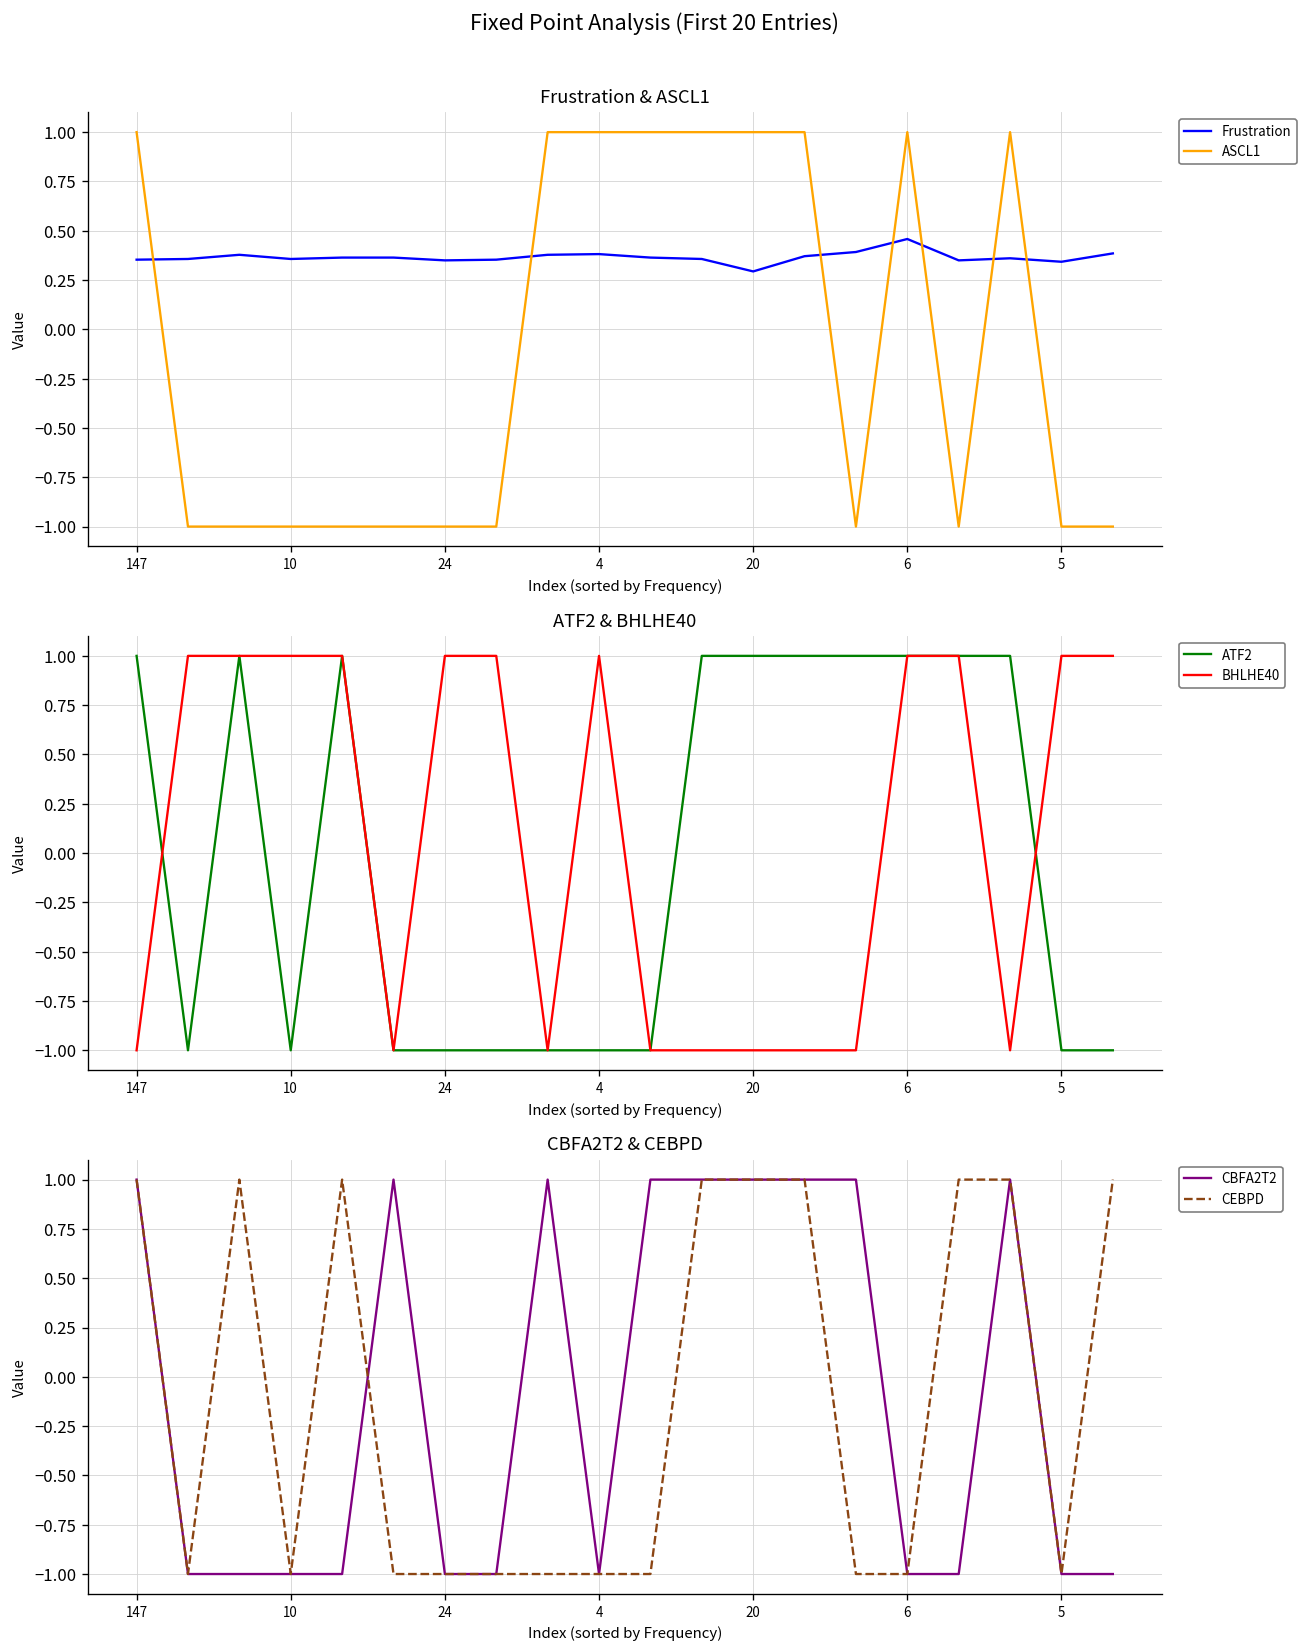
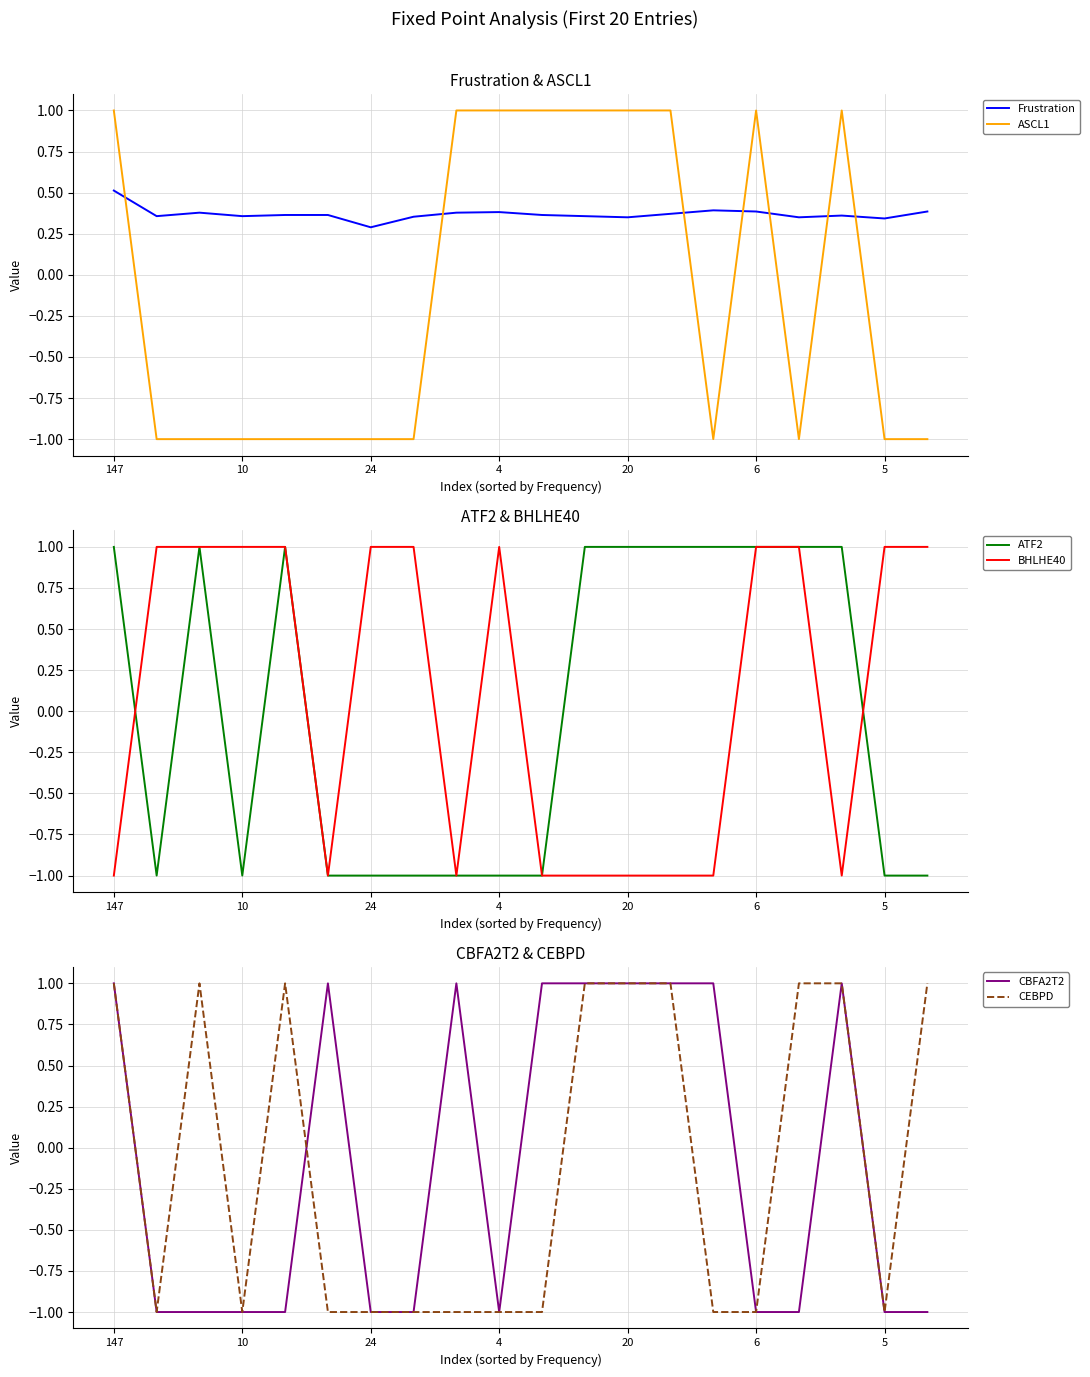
  {
    "Frustration & ASCL1": {
      "Frustration": {
-       "147": 0.35,
-       "24": 0.35,
-       "20": 0.29,
-       "6": 0.46
+       "147": 0.51,
+       "24": 0.29,
+       "20": 0.35,
+       "6": 0.39
      },
      "ASCL1": {
        "147": 1.00,
        "24": -1.00,
        "20": 1.00,
        "6": 1.00
      }
    },
    "ATF2 & BHLHE40": {
      "ATF2": {
        "147": 1.00,
        "24": -1.00,
        "20": 1.00
      },
      "BHLHE40": {
        "147": -1.00,
        "24": 1.00,
        "20": -1.00
      }
    }
  }
